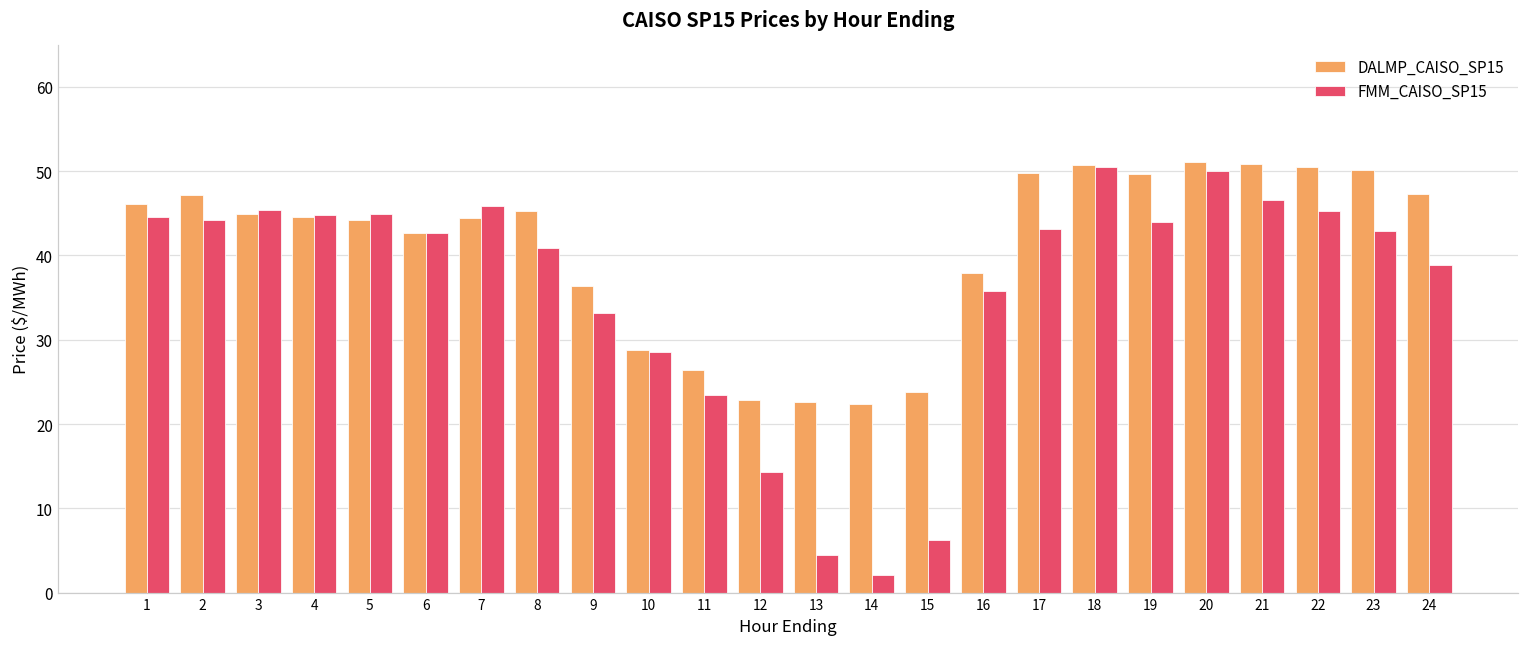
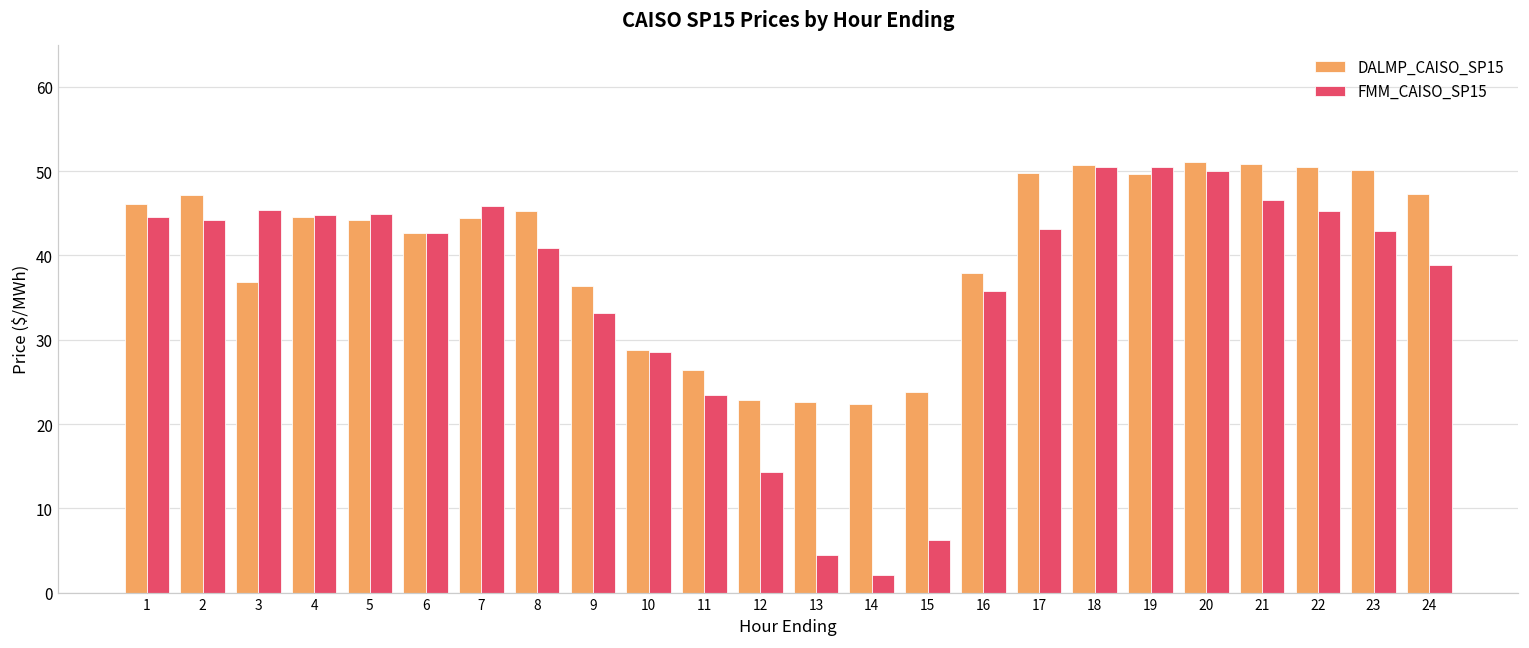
  {
    "DALMP_CAISO_SP15": {
      "1": 46,
      "2": 47,
-     "3": 45,
+     "3": 37,
      "4": 45,
      "5": 44,
      "6": 43,
      "7": 44,
      "8": 45,
      "9": 36,
      "10": 29,
      "11": 26,
      "12": 23,
      "13": 23,
      "14": 22,
      "15": 24,
      "16": 38,
      "17": 50,
      "18": 51,
      "19": 50,
      "20": 51,
      "21": 51,
      "22": 50,
      "23": 50,
      "24": 47
    },
    "FMM_CAISO_SP15": {
      "1": 45,
      "2": 44,
      "3": 45,
      "4": 45,
      "5": 45,
      "6": 43,
      "7": 46,
      "8": 41,
      "9": 33,
      "10": 28,
      "11": 23,
      "12": 14,
      "13": 4,
      "14": 2,
      "15": 6,
      "16": 36,
      "17": 43,
      "18": 50,
-     "19": 44,
+     "19": 51,
      "20": 50,
      "21": 47,
      "22": 45,
      "23": 43,
      "24": 39
    }
  }
